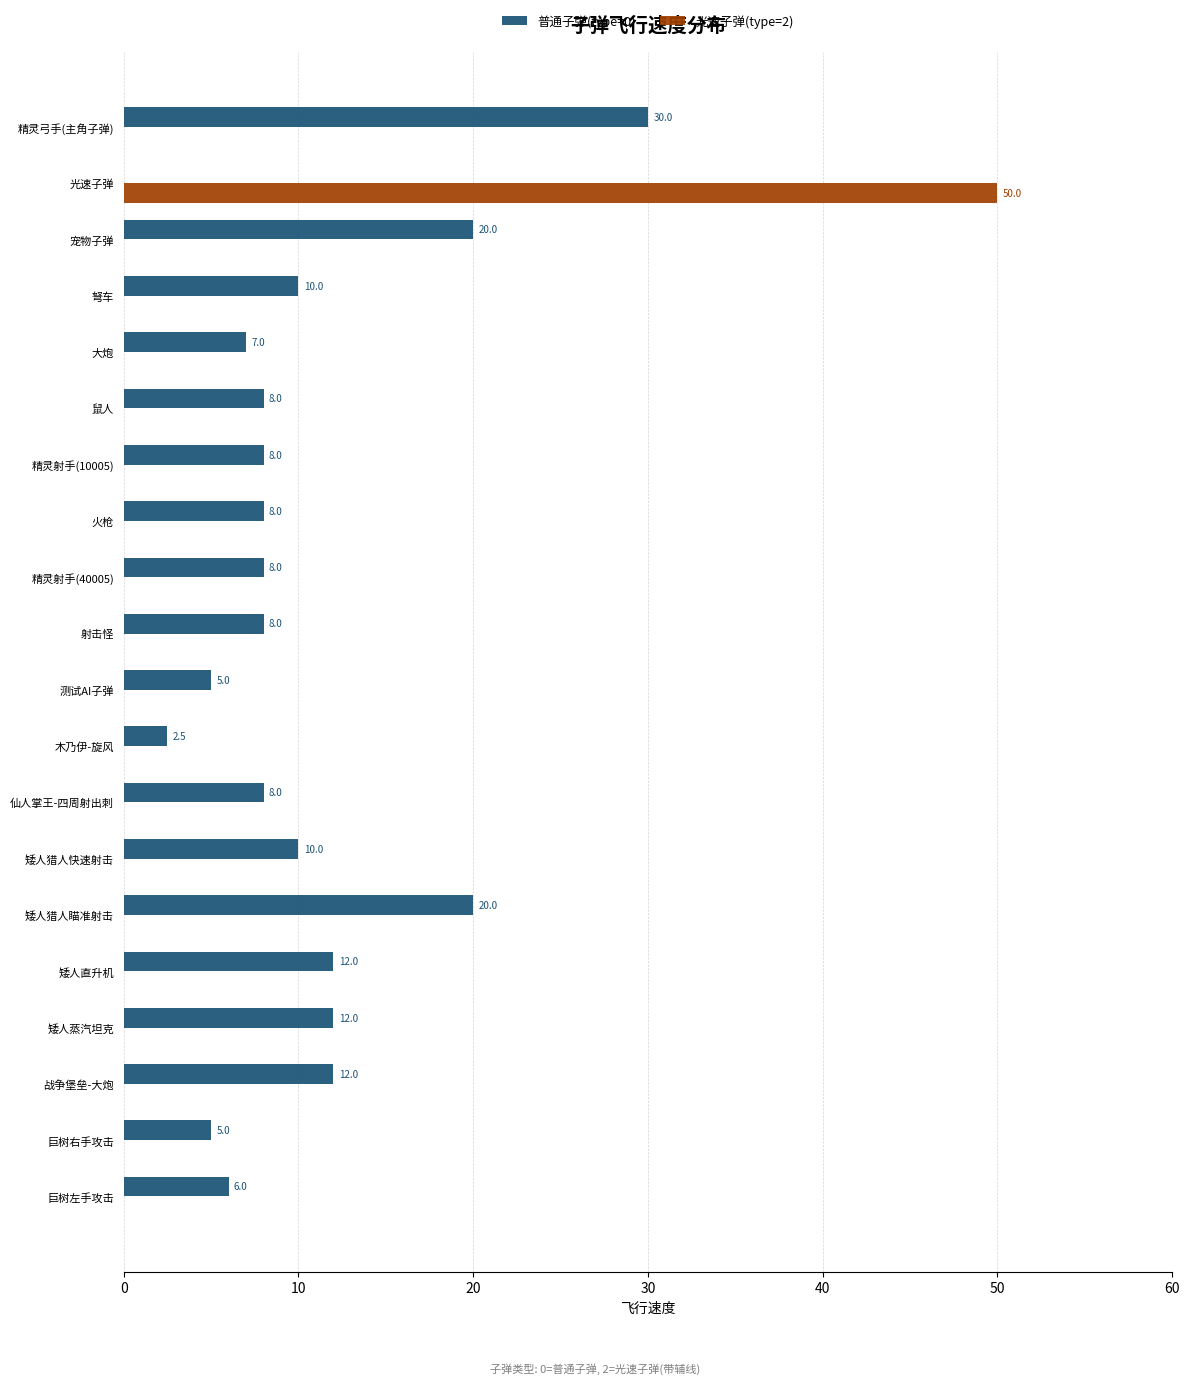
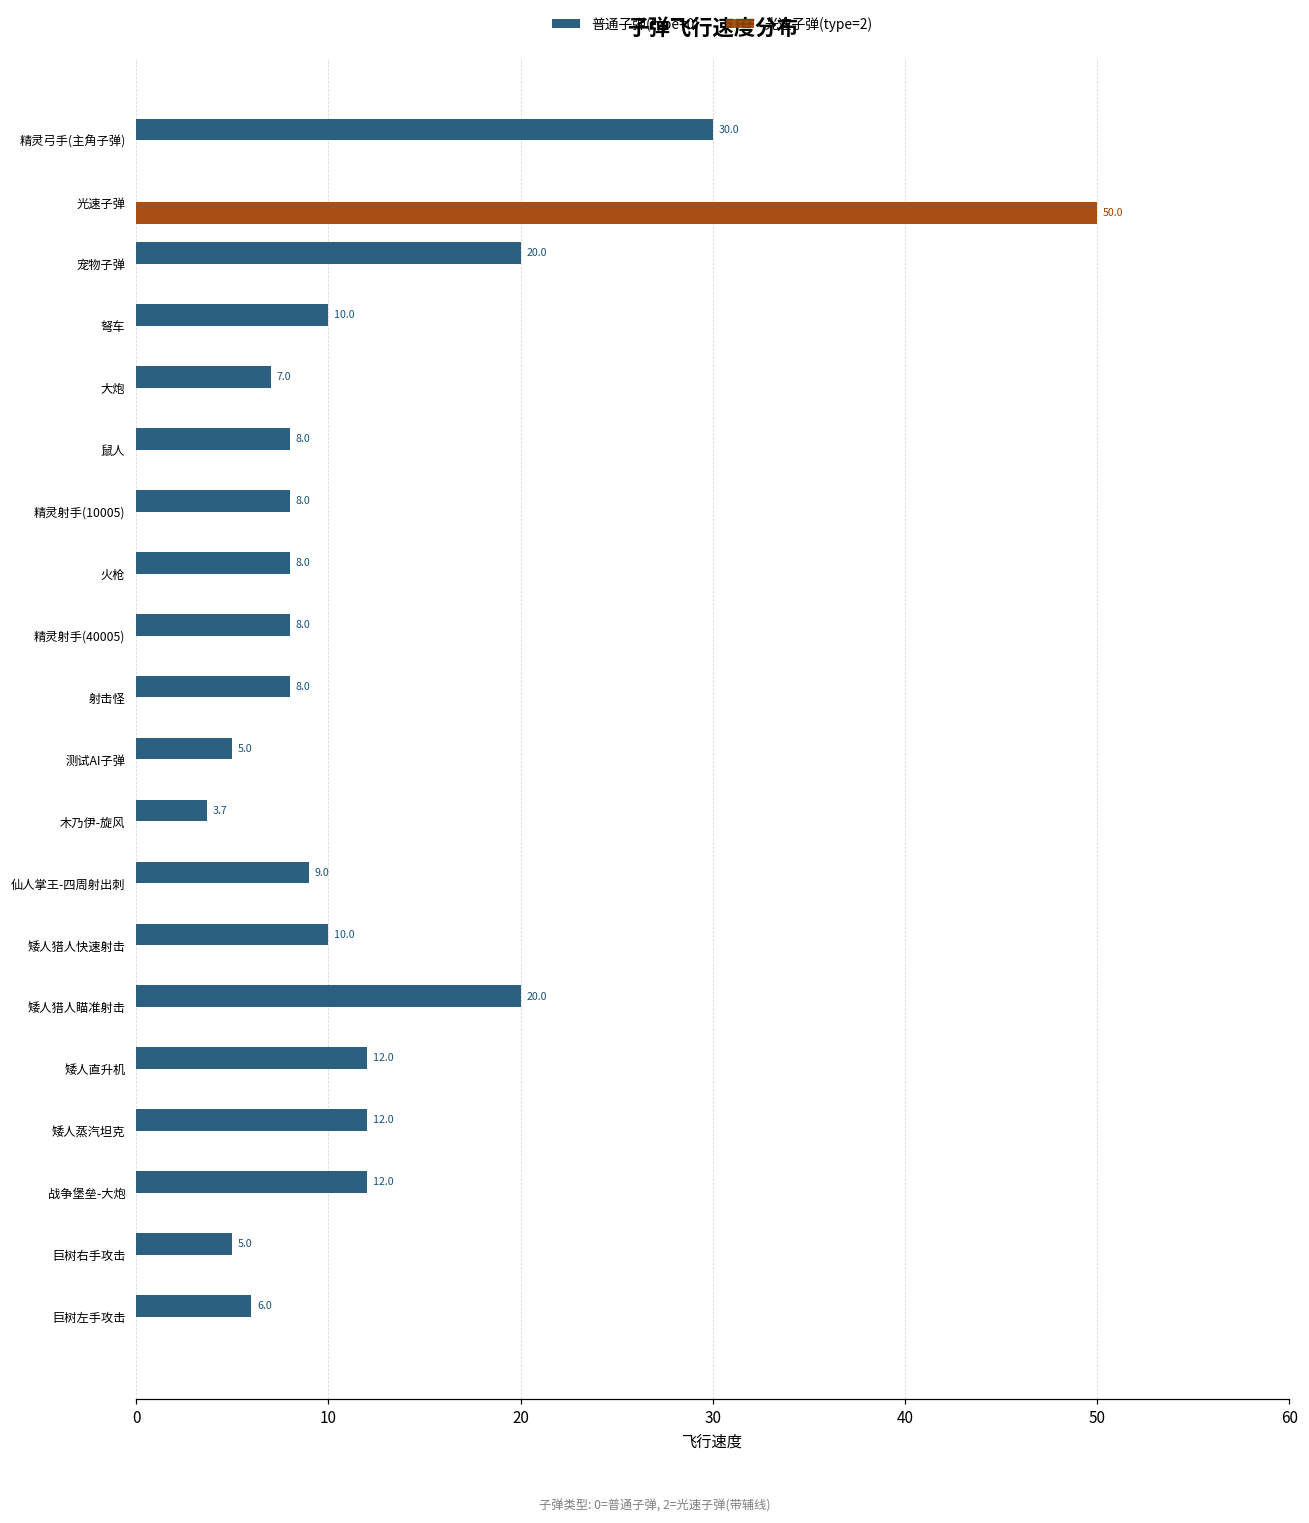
  {
    "普通子弹(type=0)": {
      "精灵弓手(主角子弹)": 30.0,
      "宠物子弹": 20.0,
      "弩车": 10.0,
      "大炮": 7.0,
      "鼠人": 8.0,
      "精灵射手(10005)": 8.0,
      "火枪": 8.0,
      "精灵射手(40005)": 8.0,
      "射击怪": 8.0,
      "测试AI子弹": 5.0,
-     "木乃伊-旋风": 2.5,
-     "仙人掌王-四周射出刺": 8.0,
+     "木乃伊-旋风": 3.7,
+     "仙人掌王-四周射出刺": 9.0,
      "矮人猎人快速射击": 10.0,
      "矮人猎人瞄准射击": 20.0,
      "矮人直升机": 12.0,
      "矮人蒸汽坦克": 12.0,
      "战争堡垒-大炮": 12.0,
      "巨树右手攻击": 5.0,
      "巨树左手攻击": 6.0
    },
    "光速子弹(type=2)": {
      "光速子弹": 50.0
    }
  }
